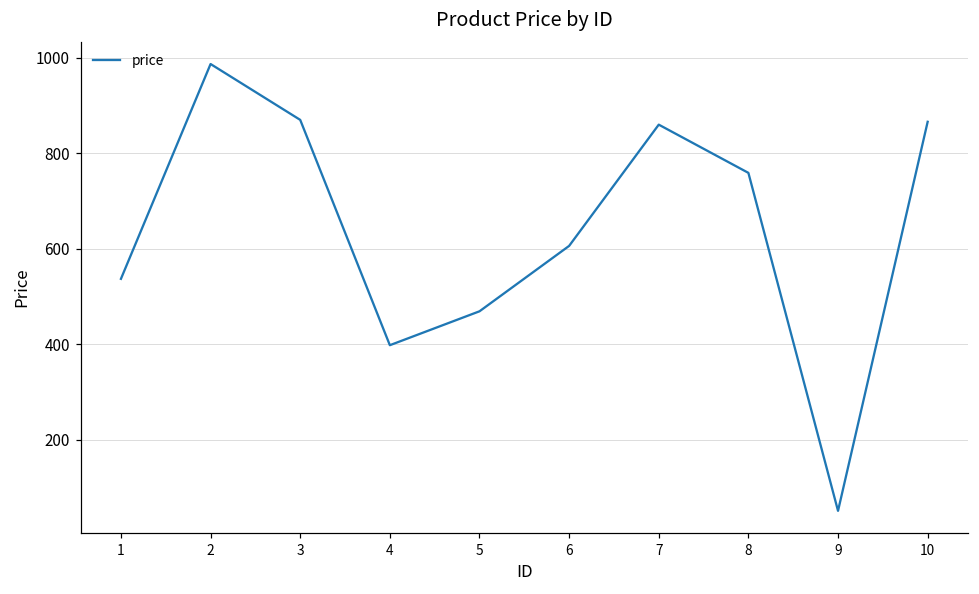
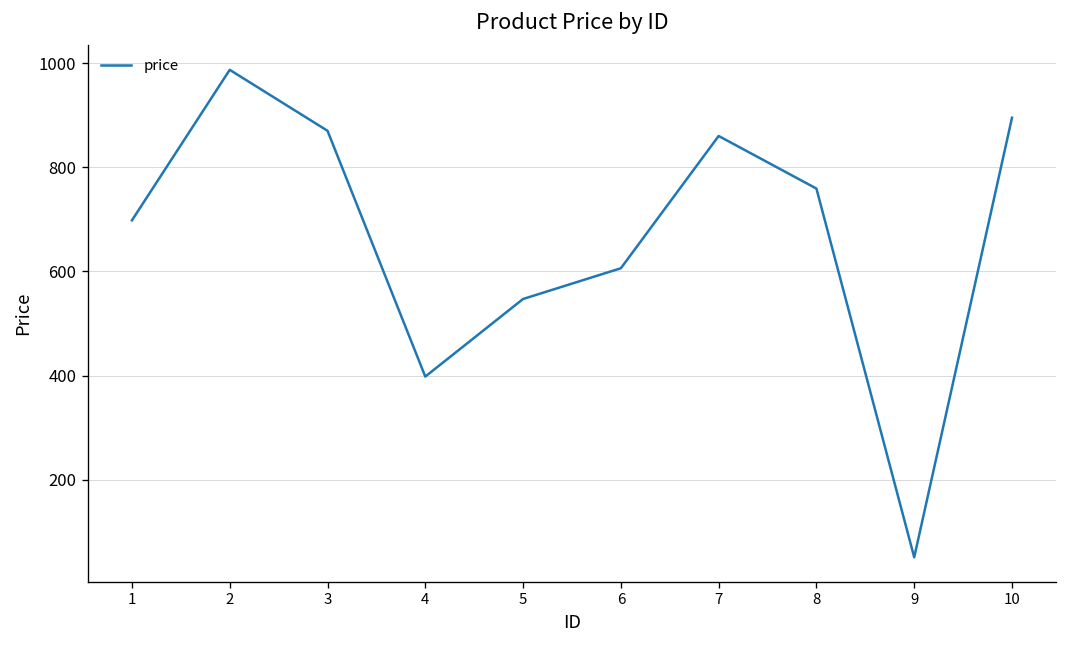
  {
-   "1": 540,
+   "1": 700,
    "2": 990,
    "3": 870,
    "4": 400,
-   "5": 470,
+   "5": 550,
    "6": 610,
    "7": 860,
    "8": 760,
    "9": 50,
-   "10": 870
+   "10": 900
  }
